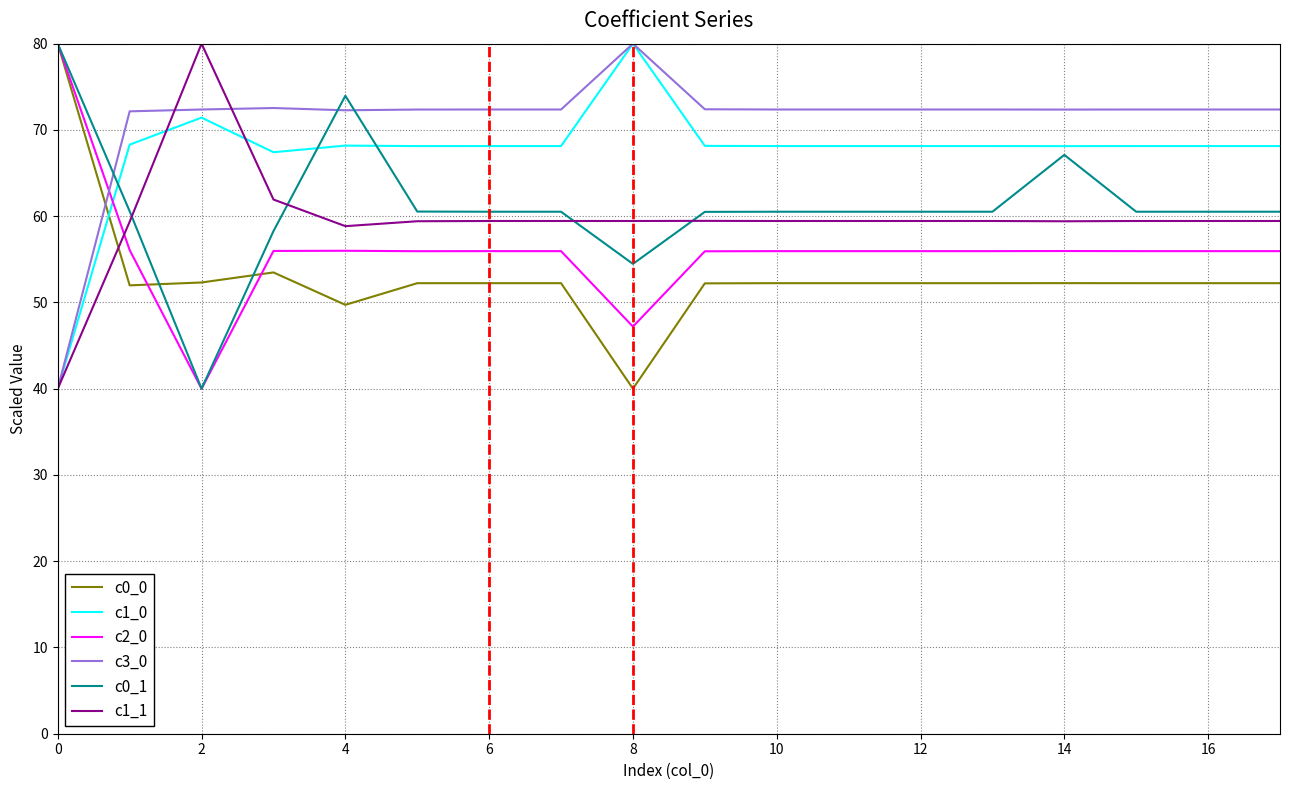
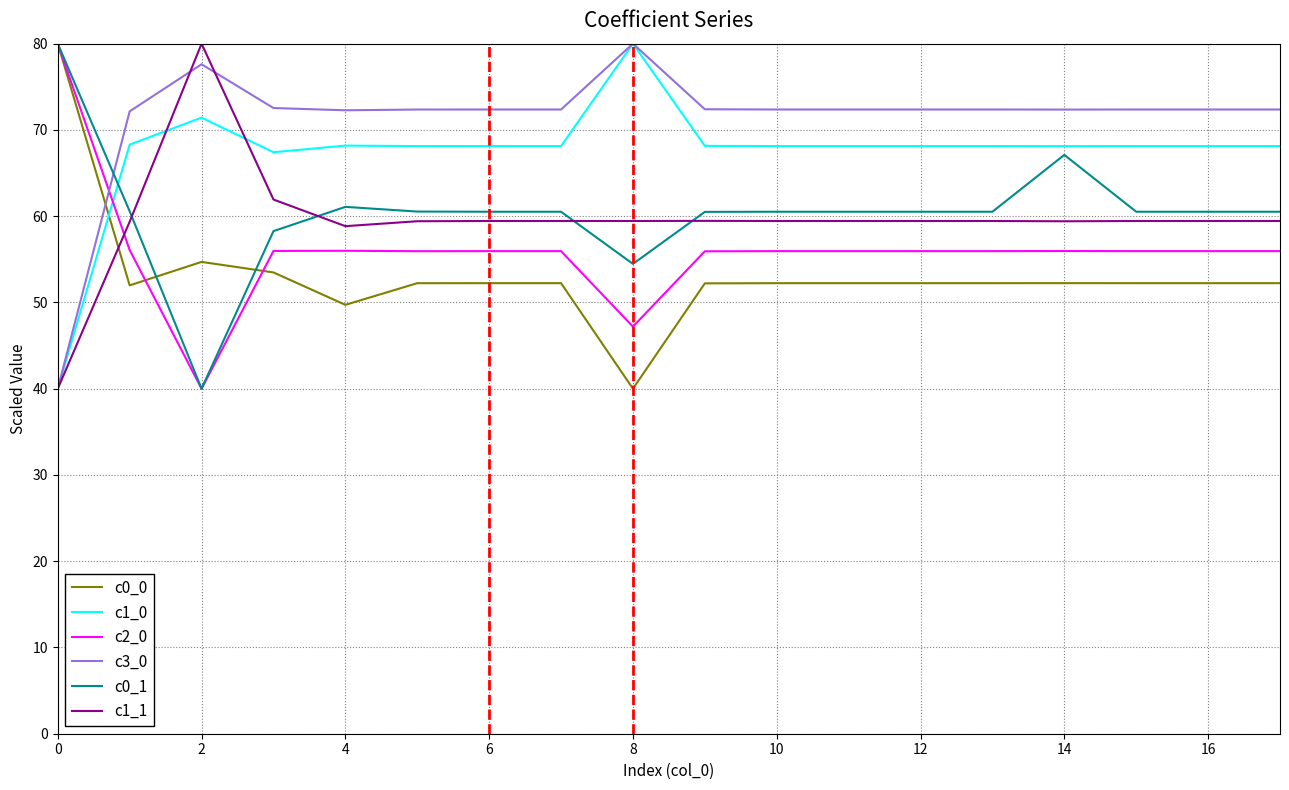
  {
    "c0_0": {
-     "2": 52,
+     "2": 55,
      "4": 50,
      "6": 52,
      "8": 40,
      "10": 52,
      "12": 52,
      "14": 52,
      "16": 52
    },
    "c1_0": {
      "2": 71,
      "4": 68,
      "6": 68,
      "10": 68,
      "12": 68,
      "14": 68,
      "16": 68
    },
    "c2_0": {
      "4": 56,
      "6": 56,
      "8": 47,
      "10": 56,
      "12": 56,
      "14": 56,
      "16": 56
    },
    "c3_0": {
-     "2": 72,
+     "2": 78,
      "4": 72,
      "6": 72,
      "10": 72,
      "12": 72,
      "14": 72,
      "16": 72
    },
    "c0_1": {
-     "4": 74,
+     "4": 61,
      "6": 61,
      "8": 54,
      "10": 61,
      "12": 61,
      "14": 67,
      "16": 61
    },
    "c1_1": {
      "2": 80,
      "4": 59,
      "6": 59,
      "8": 59,
      "10": 59,
      "12": 59,
      "14": 59,
      "16": 59
    }
  }
